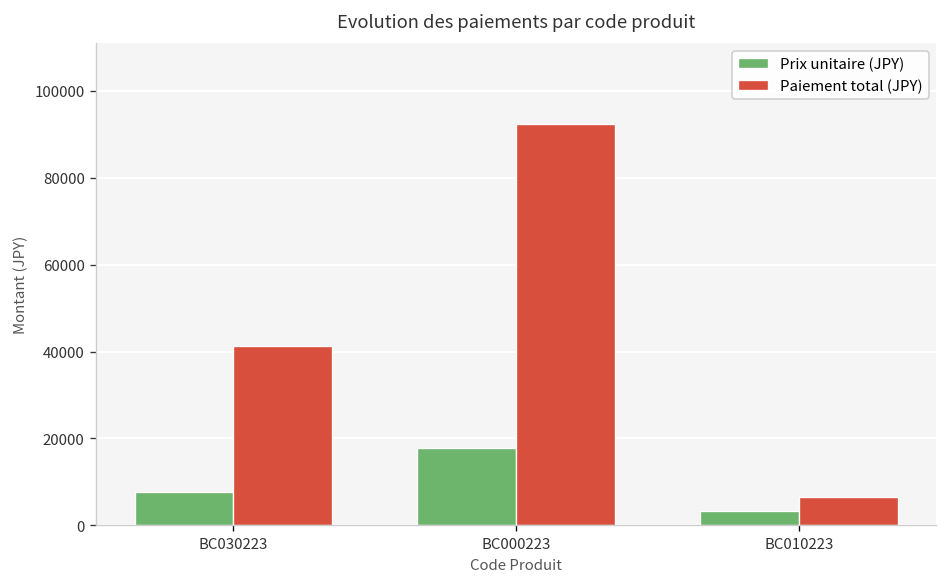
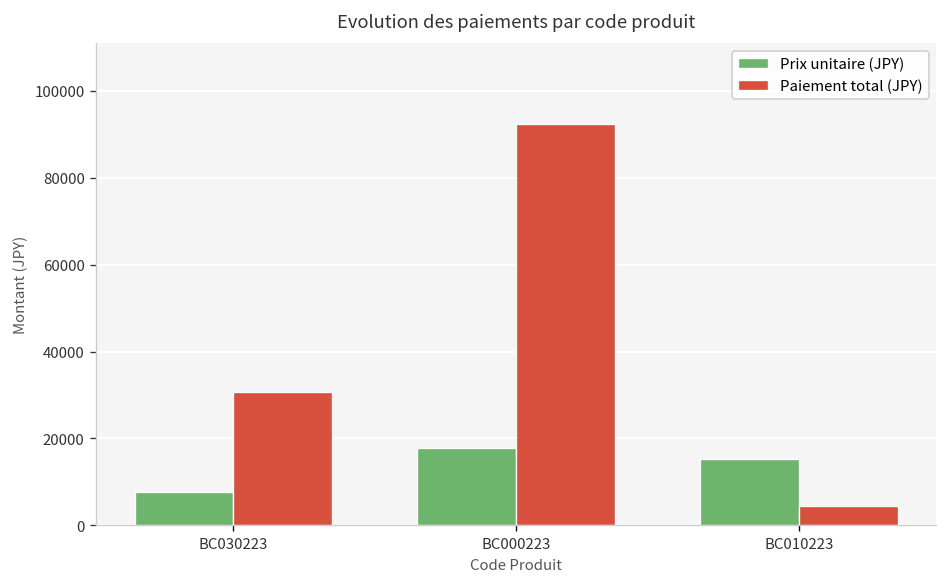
  {
    "Prix unitaire (JPY)": {
      "BC030223": 8000,
      "BC000223": 18000,
-     "BC010223": 3000
+     "BC010223": 15000
    },
    "Paiement total (JPY)": {
-     "BC030223": 41000,
+     "BC030223": 31000,
      "BC000223": 92000,
-     "BC010223": 7000
+     "BC010223": 4000
    }
  }
